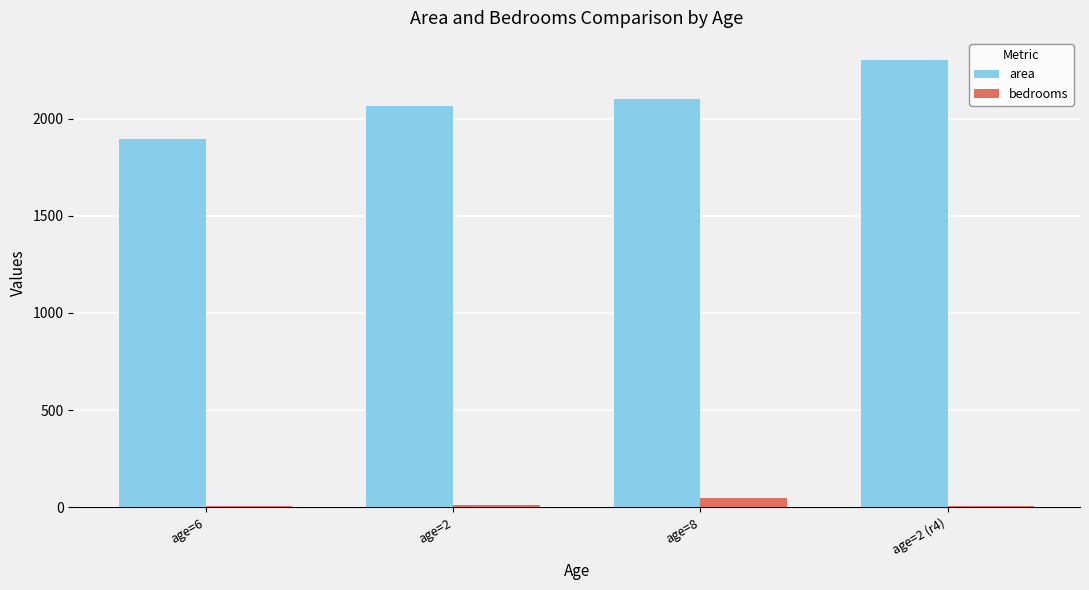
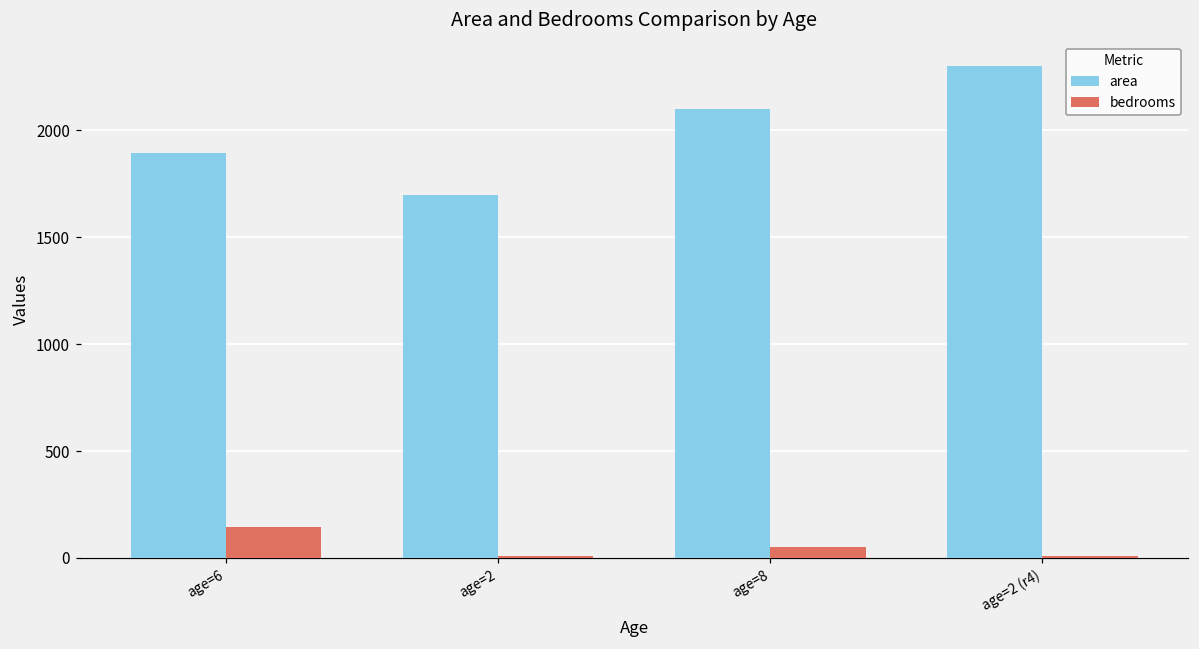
  {
    "area": {
      "age=6": 1890,
-     "age=2": 2060,
+     "age=2": 1700,
      "age=8": 2100,
      "age=2 (r4)": 2300
    },
    "bedrooms": {
-     "age=6": 10,
+     "age=6": 140,
      "age=8": 50
    }
  }
